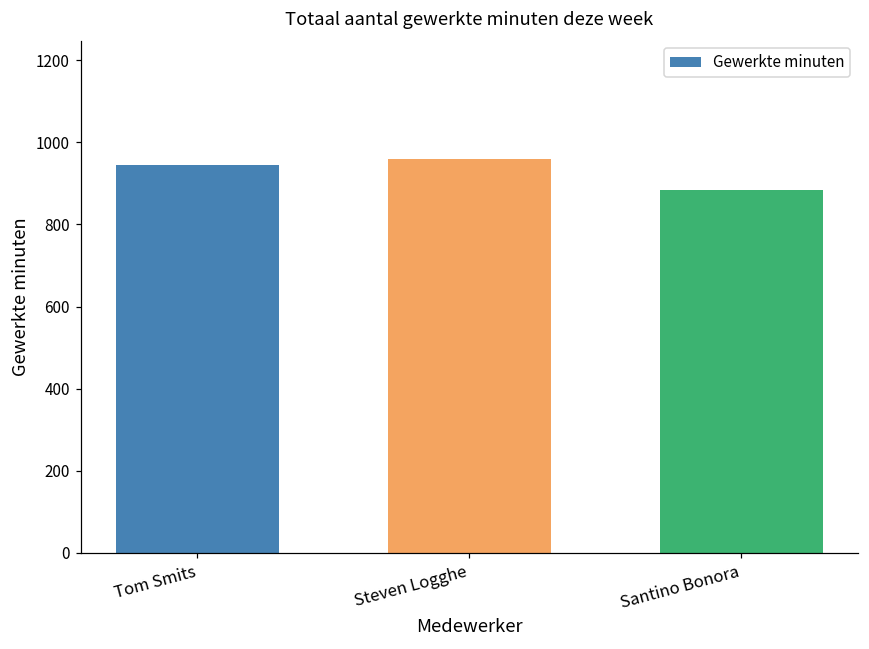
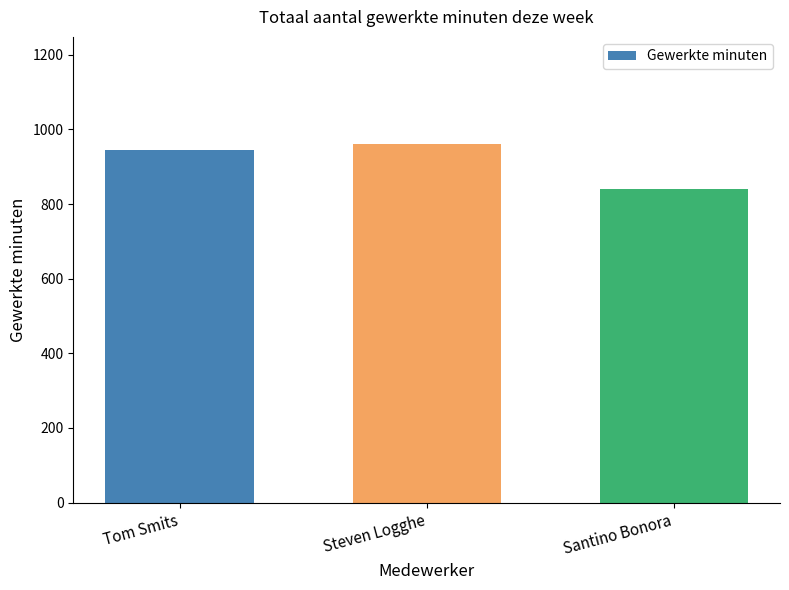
  {
    "Tom Smits": 940,
    "Steven Logghe": 960,
-   "Santino Bonora": 880
+   "Santino Bonora": 840
  }
